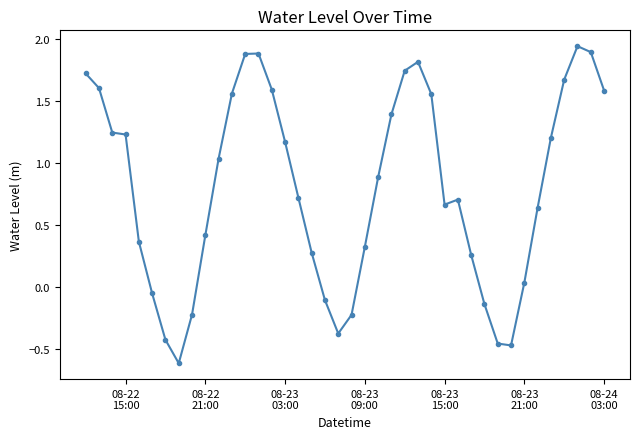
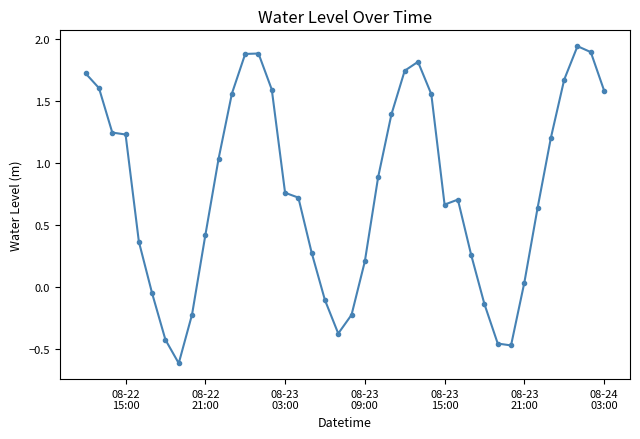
  {
    "08-22 15:00": 1.23,
    "08-22 21:00": 0.42,
-   "08-23 03:00": 1.17,
-   "08-23 09:00": 0.32,
+   "08-23 03:00": 0.76,
+   "08-23 09:00": 0.21,
    "08-23 15:00": 0.66,
    "08-23 21:00": 0.03,
    "08-24 03:00": 1.59
  }
